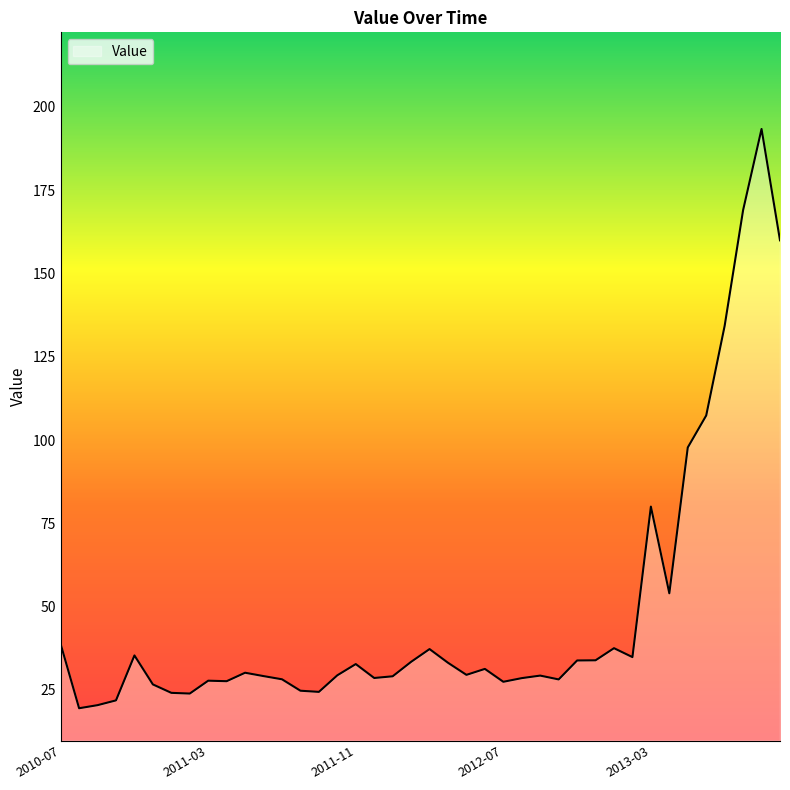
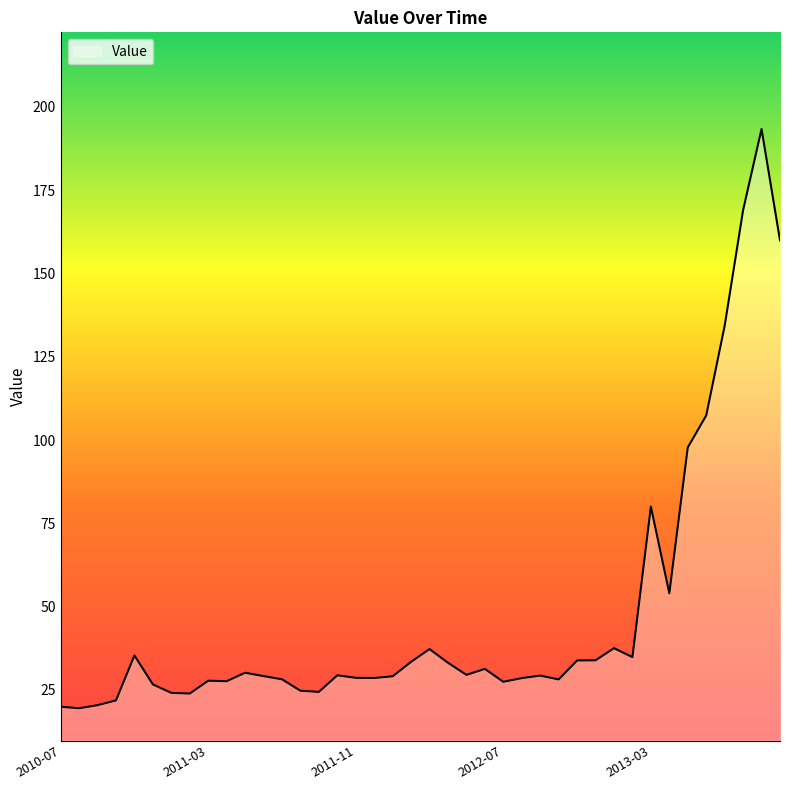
  {
-   "2010-07": 39,
+   "2010-07": 20,
    "2011-03": 28,
-   "2011-11": 33,
+   "2011-11": 29,
    "2012-07": 27,
    "2013-03": 80
  }
